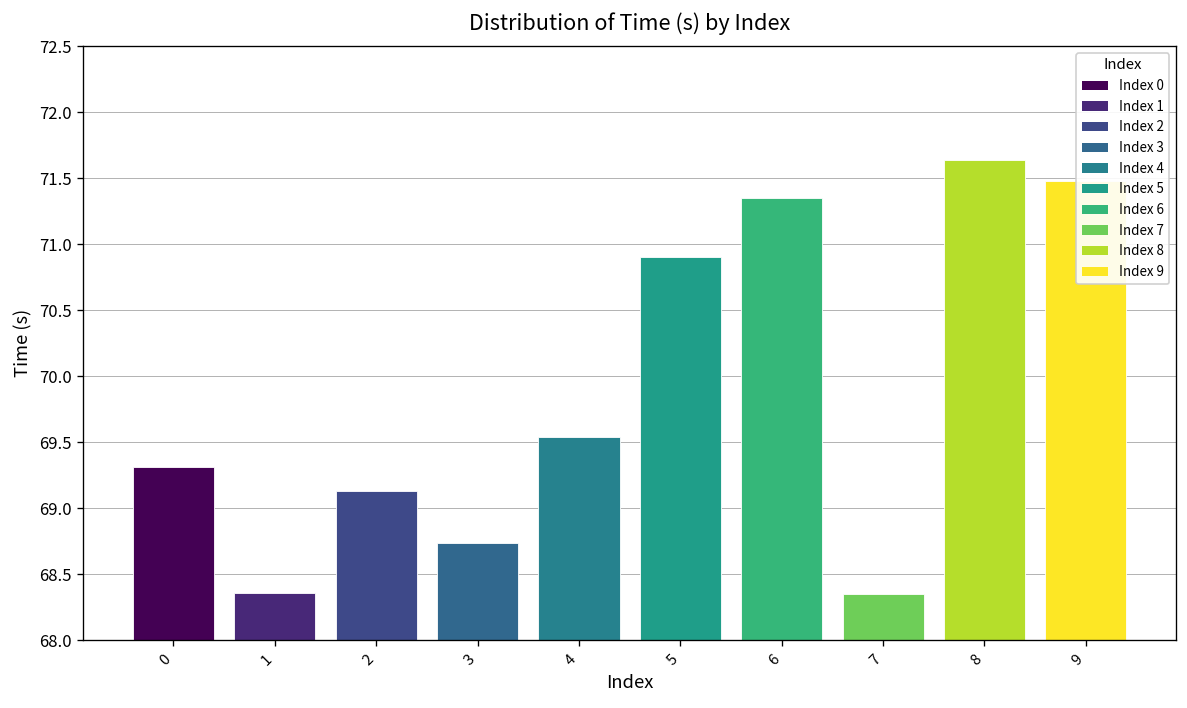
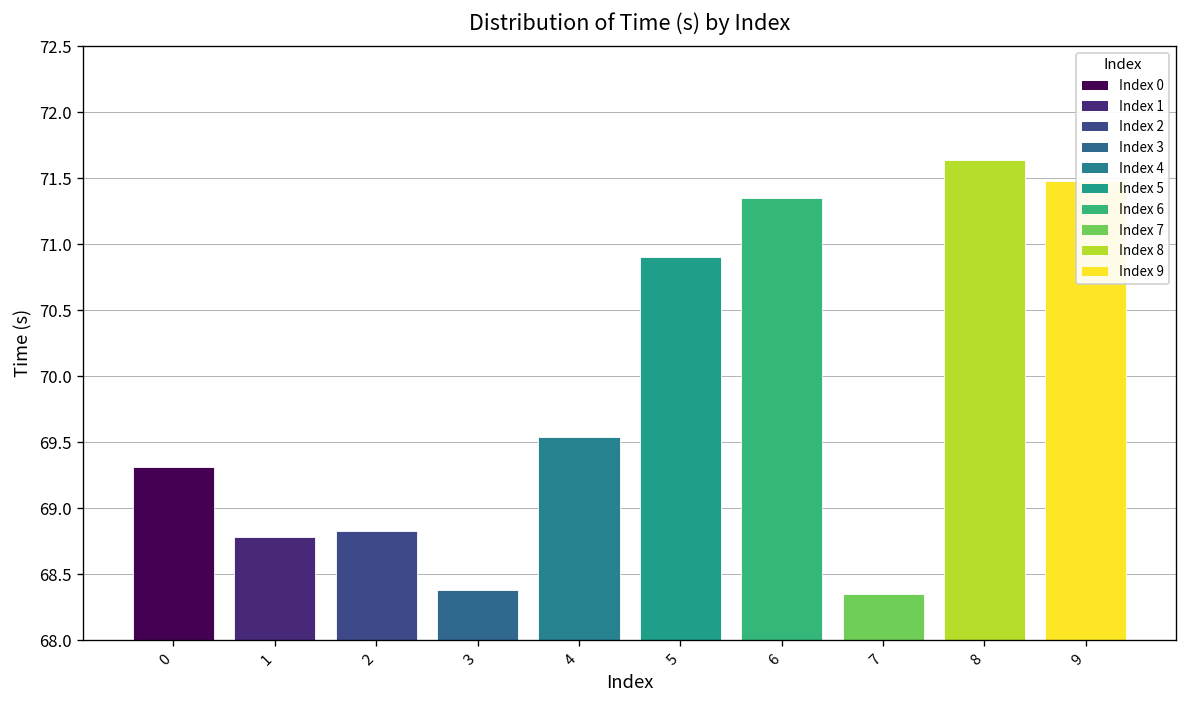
  {
    "0": 69.31,
-   "1": 68.36,
-   "2": 69.13,
-   "3": 68.74,
+   "1": 68.78,
+   "2": 68.83,
+   "3": 68.38,
    "4": 69.54,
    "5": 70.90,
    "6": 71.35,
    "7": 68.35,
    "8": 71.64
  }
